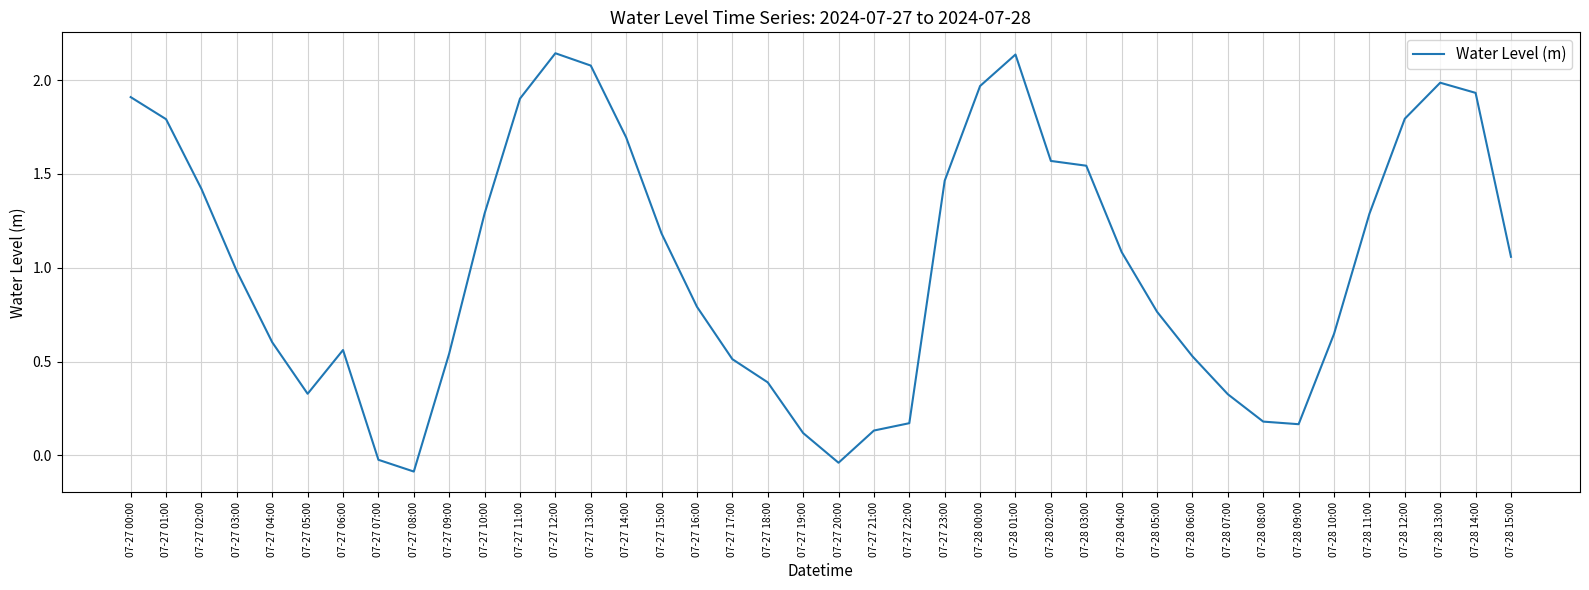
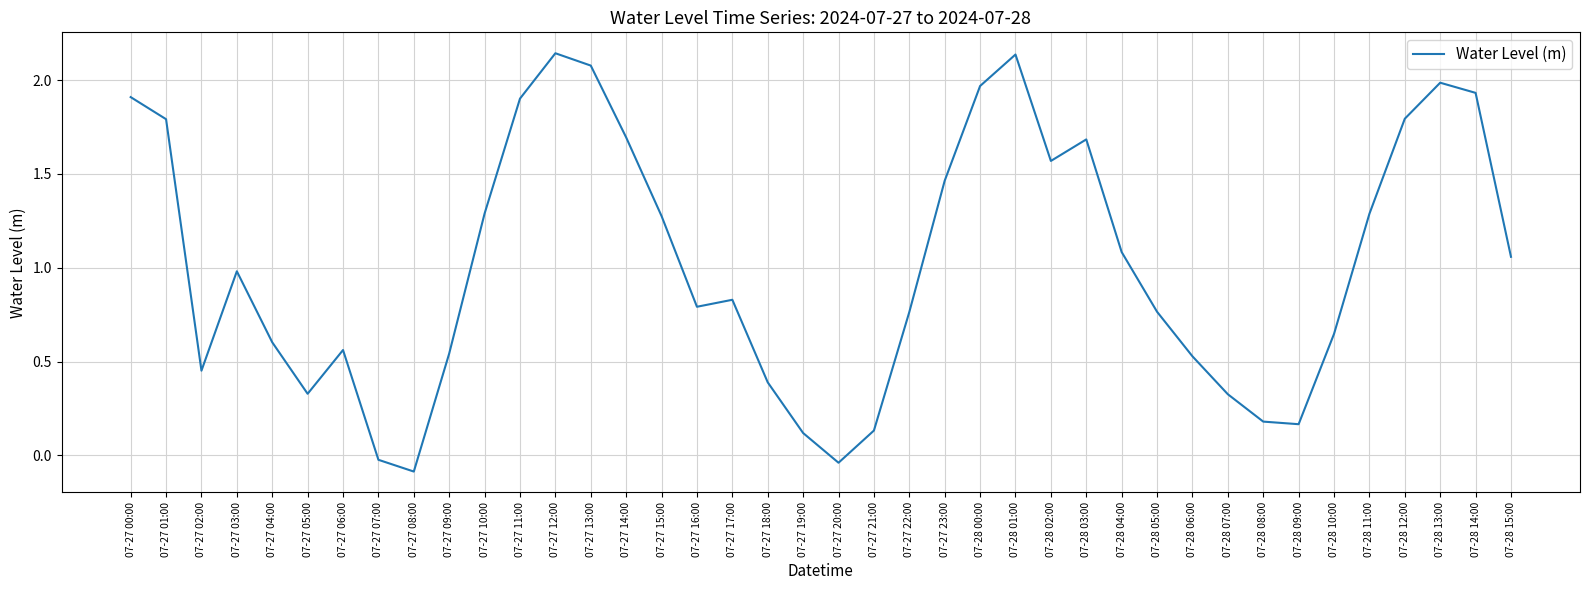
  {
    "07-27 00:00": 1.91,
    "07-27 01:00": 1.79,
-   "07-27 02:00": 1.42,
+   "07-27 02:00": 0.45,
    "07-27 03:00": 0.98,
    "07-27 04:00": 0.60,
    "07-27 05:00": 0.33,
    "07-27 06:00": 0.56,
    "07-27 07:00": -0.02,
    "07-27 08:00": -0.09,
    "07-27 09:00": 0.54,
    "07-27 10:00": 1.29,
    "07-27 11:00": 1.90,
    "07-27 12:00": 2.14,
    "07-27 13:00": 2.08,
    "07-27 14:00": 1.69,
-   "07-27 15:00": 1.18,
+   "07-27 15:00": 1.28,
    "07-27 16:00": 0.79,
-   "07-27 17:00": 0.51,
+   "07-27 17:00": 0.83,
    "07-27 18:00": 0.39,
    "07-27 19:00": 0.12,
    "07-27 20:00": -0.04,
    "07-27 21:00": 0.13,
-   "07-27 22:00": 0.17,
+   "07-27 22:00": 0.76,
    "07-27 23:00": 1.46,
    "07-28 00:00": 1.97,
    "07-28 01:00": 2.14,
    "07-28 02:00": 1.57,
-   "07-28 03:00": 1.54,
+   "07-28 03:00": 1.68,
    "07-28 04:00": 1.08,
    "07-28 05:00": 0.77,
    "07-28 06:00": 0.53,
    "07-28 07:00": 0.33,
    "07-28 08:00": 0.18,
    "07-28 09:00": 0.17,
    "07-28 10:00": 0.65,
    "07-28 11:00": 1.29,
    "07-28 12:00": 1.79,
    "07-28 13:00": 1.99,
    "07-28 14:00": 1.93,
    "07-28 15:00": 1.06
  }
